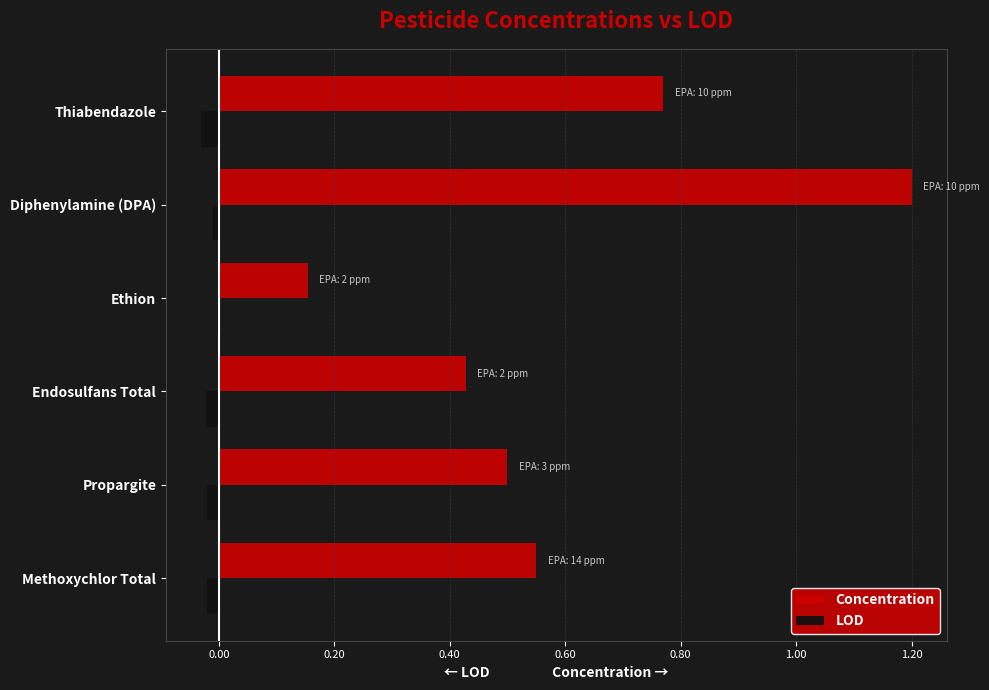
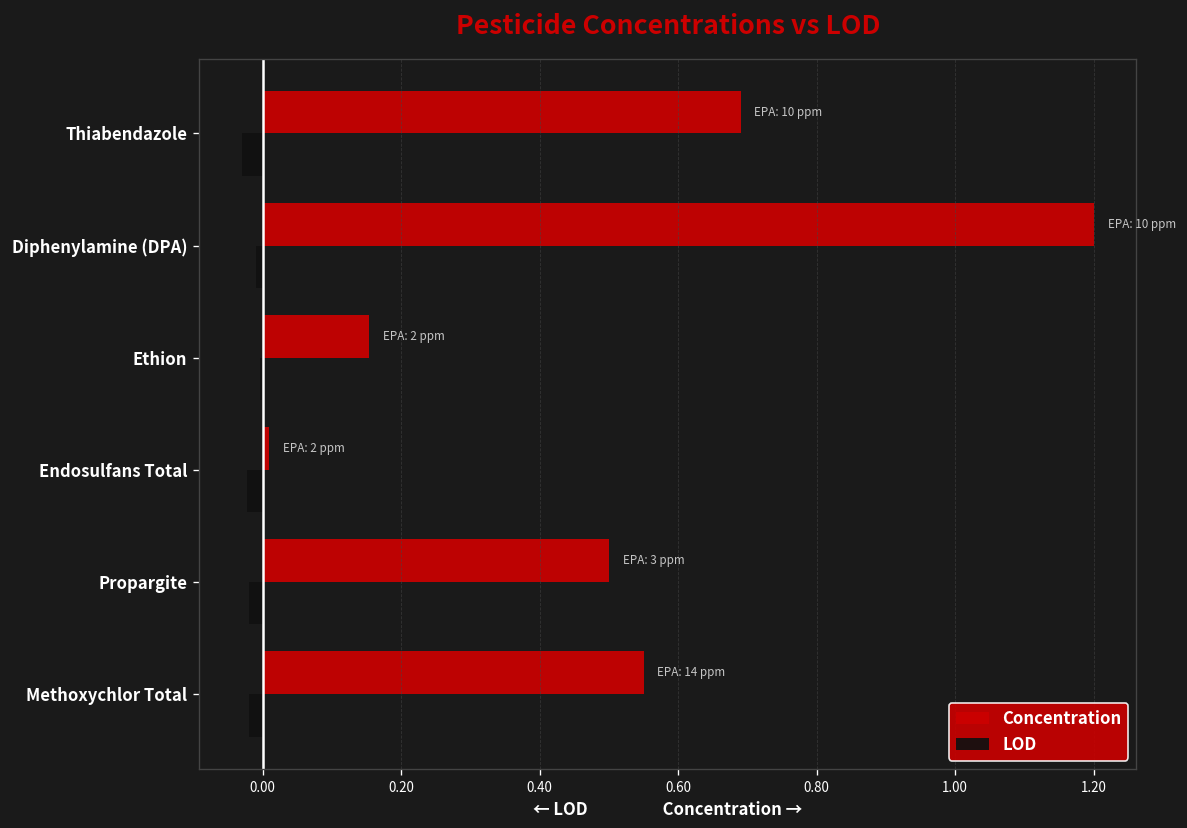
  {
    "Concentration": {
-     "Thiabendazole": 0.77,
-     "Endosulfans Total": 0.43
+     "Thiabendazole": 0.69,
+     "Endosulfans Total": 0.01
    },
    "LOD": {
      "Thiabendazole": -0.03,
      "Diphenylamine (DPA)": -0.01,
      "Endosulfans Total": -0.02,
      "Propargite": -0.02,
      "Methoxychlor Total": -0.02
    }
  }
